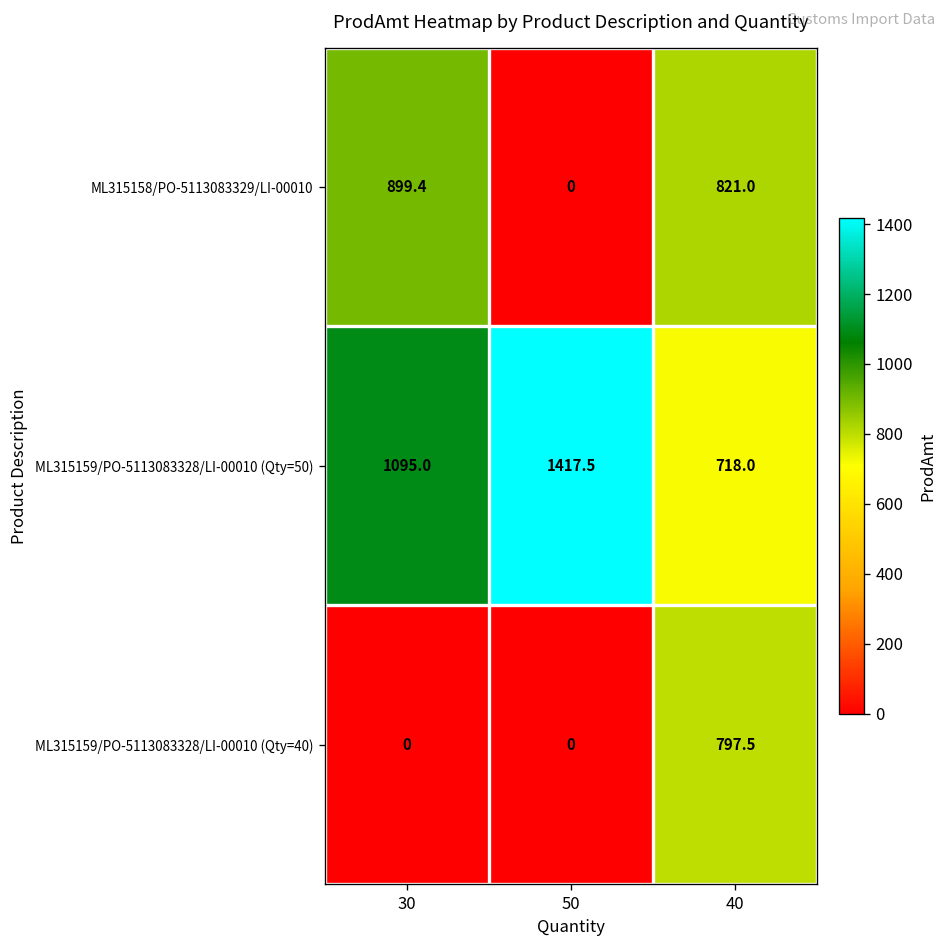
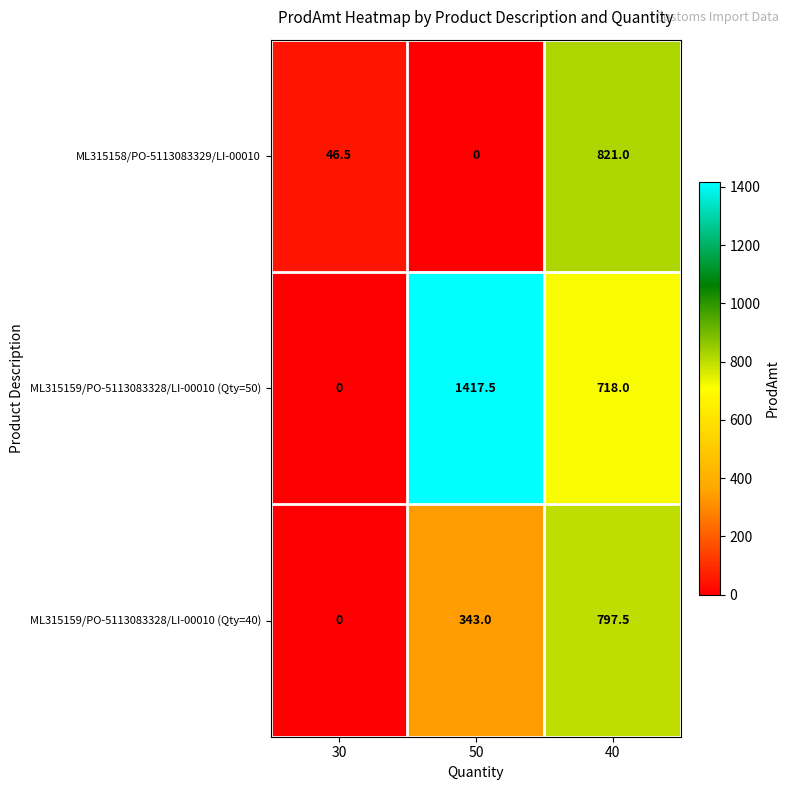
  {
    "ML315158/PO-5113083329/LI-00010": {
-     "30": 899.4,
+     "30": 46.5,
      "50": 0,
      "40": 821.0
    },
    "ML315159/PO-5113083328/LI-00010 (Qty=50)": {
-     "30": 1095.0,
+     "30": 0,
      "50": 1417.5,
      "40": 718.0
    },
    "ML315159/PO-5113083328/LI-00010 (Qty=40)": {
      "30": 0,
-     "50": 0,
+     "50": 343.0,
      "40": 797.5
    }
  }
